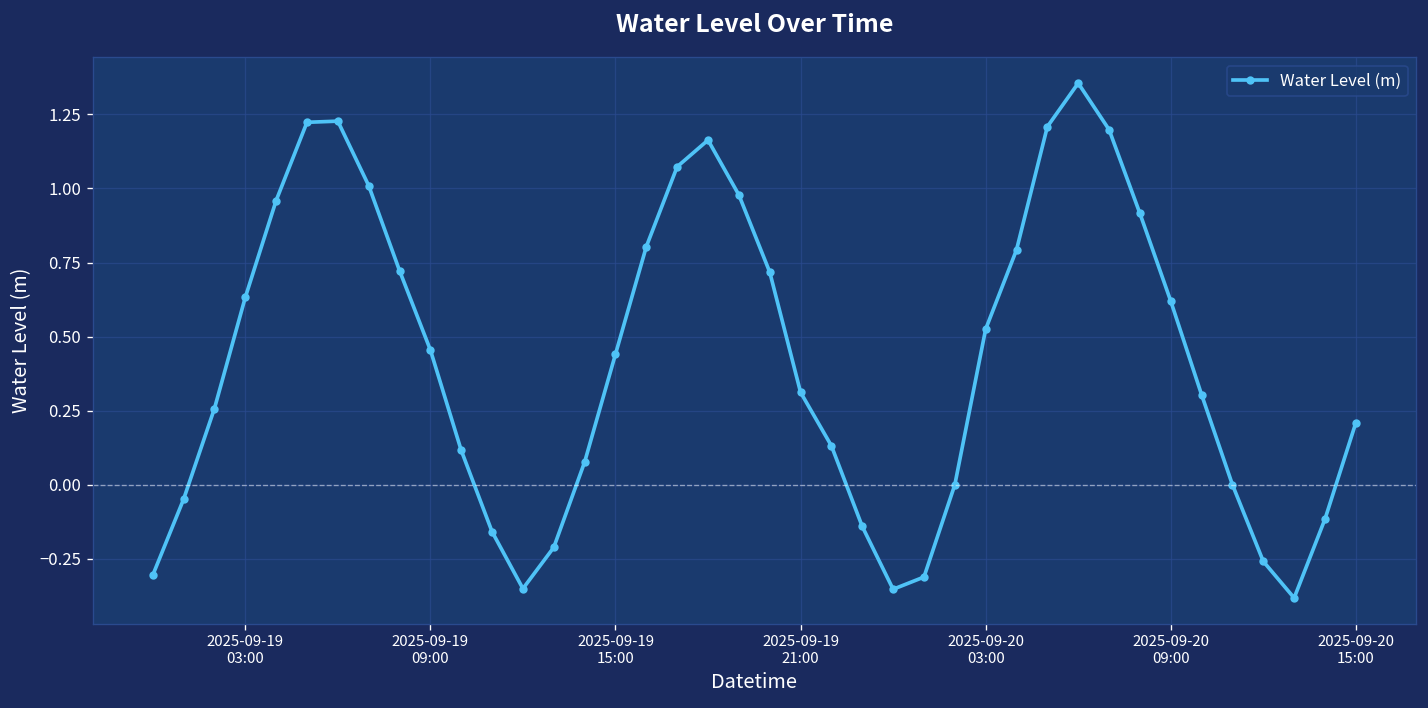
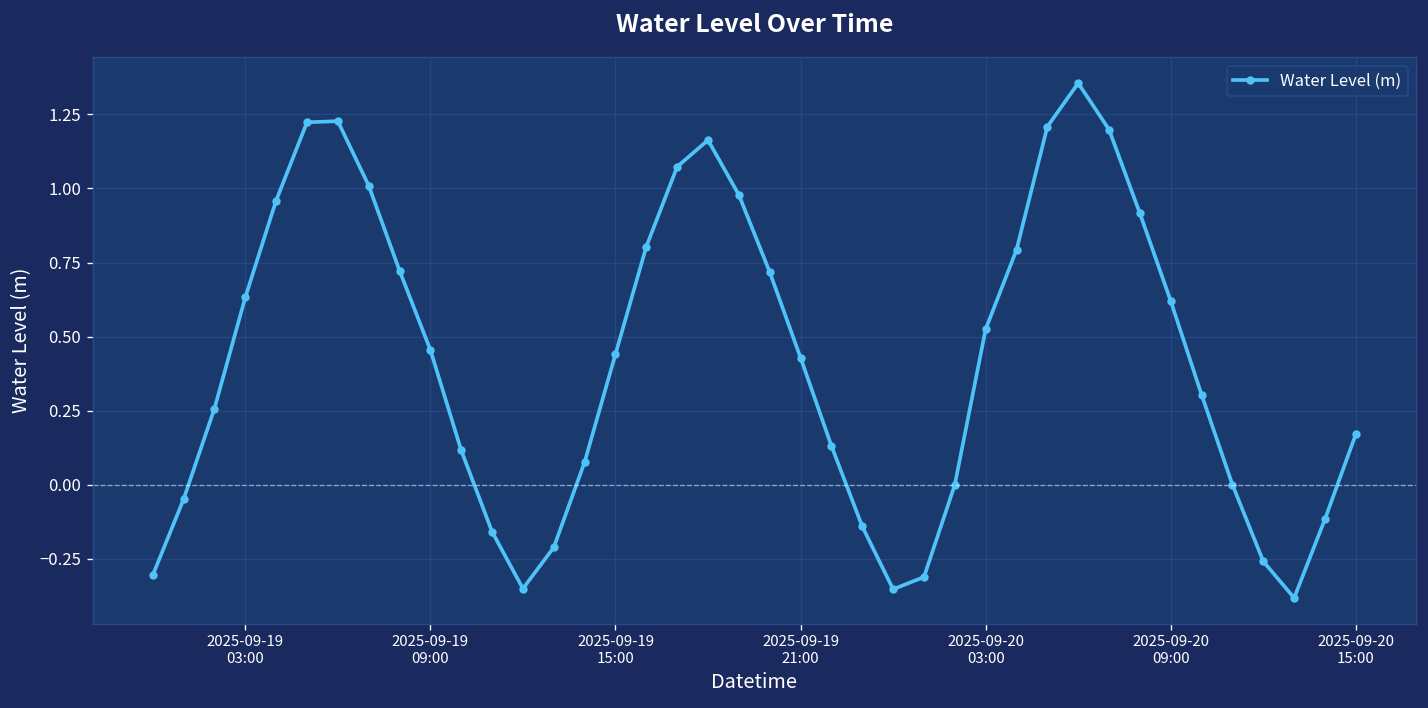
  {
    "2025-09-19 03:00": 0.63,
    "2025-09-19 09:00": 0.45,
    "2025-09-19 15:00": 0.44,
-   "2025-09-19 21:00": 0.31,
+   "2025-09-19 21:00": 0.43,
    "2025-09-20 03:00": 0.53,
    "2025-09-20 09:00": 0.62,
-   "2025-09-20 15:00": 0.21
+   "2025-09-20 15:00": 0.17
  }
